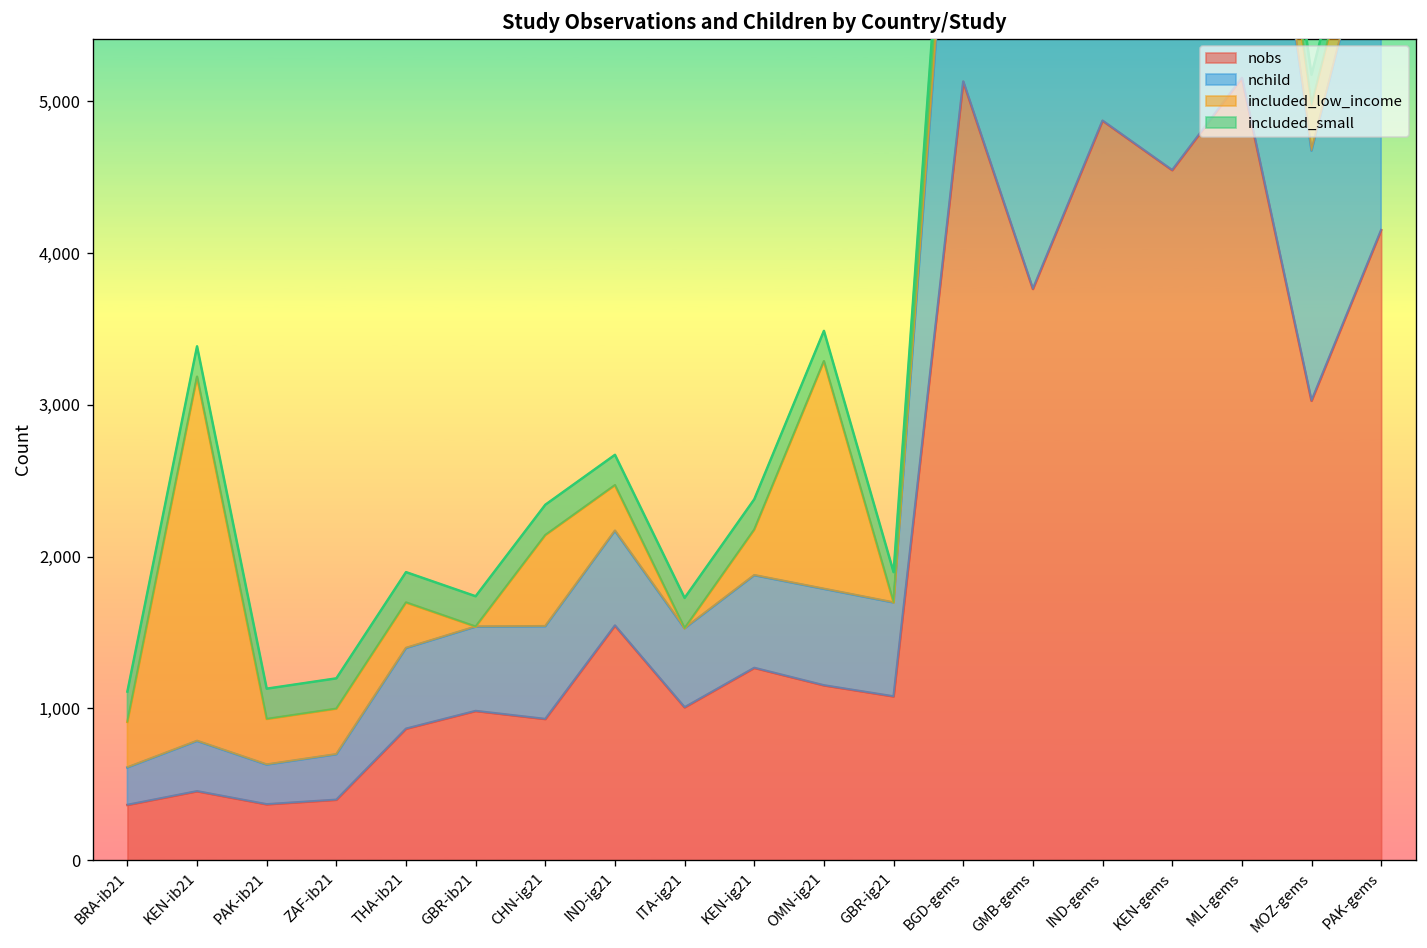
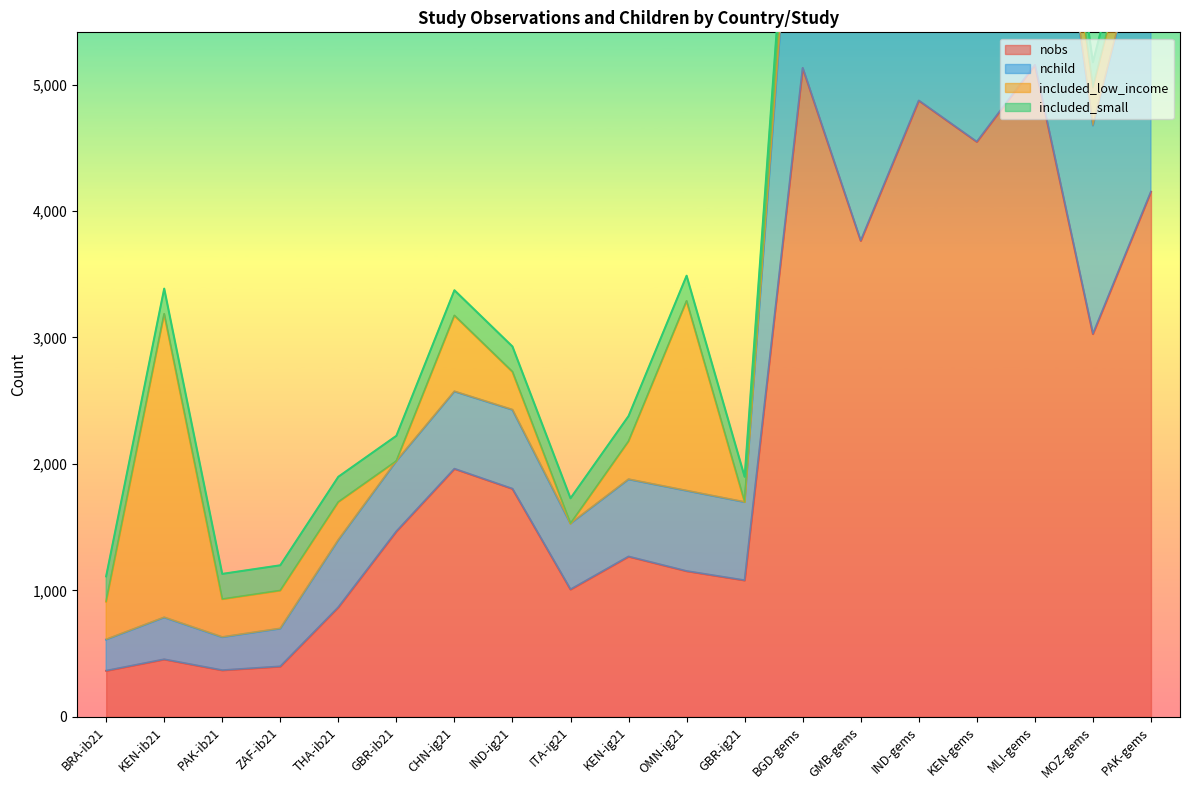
  {
    "nobs": {
      "BRA-ib21": "360",
      "KEN-ib21": "450",
      "PAK-ib21": "370",
      "ZAF-ib21": "400",
      "THA-ib21": "870",
-     "GBR-ib21": "980",
-     "CHN-ig21": "930",
-     "IND-ig21": "1,550",
+     "GBR-ib21": "1,470",
+     "CHN-ig21": "1,960",
+     "IND-ig21": "1,800",
      "ITA-ig21": "1,010",
      "KEN-ig21": "1,270",
      "OMN-ig21": "1,150",
      "GBR-ig21": "1,080",
      "BGD-gems": "5,130",
      "GMB-gems": "3,760",
      "IND-gems": "4,870",
      "KEN-gems": "4,550",
      "MOZ-gems": "3,030",
      "PAK-gems": "4,150"
    },
    "nchild": {
      "BRA-ib21": "250",
      "KEN-ib21": "330",
      "PAK-ib21": "260",
      "ZAF-ib21": "300",
      "THA-ib21": "530",
      "CHN-ig21": "610",
      "IND-ig21": "630",
      "KEN-ig21": "610",
      "OMN-ig21": "640",
      "MOZ-gems": "1,650"
    },
    "included_low_income": {
      "BRA-ib21": "300",
      "KEN-ib21": "2,400",
      "PAK-ib21": "300",
      "ZAF-ib21": "300",
      "THA-ib21": "300",
      "CHN-ig21": "600",
      "IND-ig21": "300",
      "KEN-ig21": "300",
      "OMN-ig21": "1,500"
    },
    "included_small": {
      "BRA-ib21": "200",
      "KEN-ib21": "200",
      "PAK-ib21": "200",
      "ZAF-ib21": "200",
      "THA-ib21": "200",
      "GBR-ib21": "200",
      "CHN-ig21": "200",
      "IND-ig21": "200",
      "ITA-ig21": "200",
      "KEN-ig21": "200",
      "OMN-ig21": "200",
      "GBR-ig21": "200"
    }
  }
